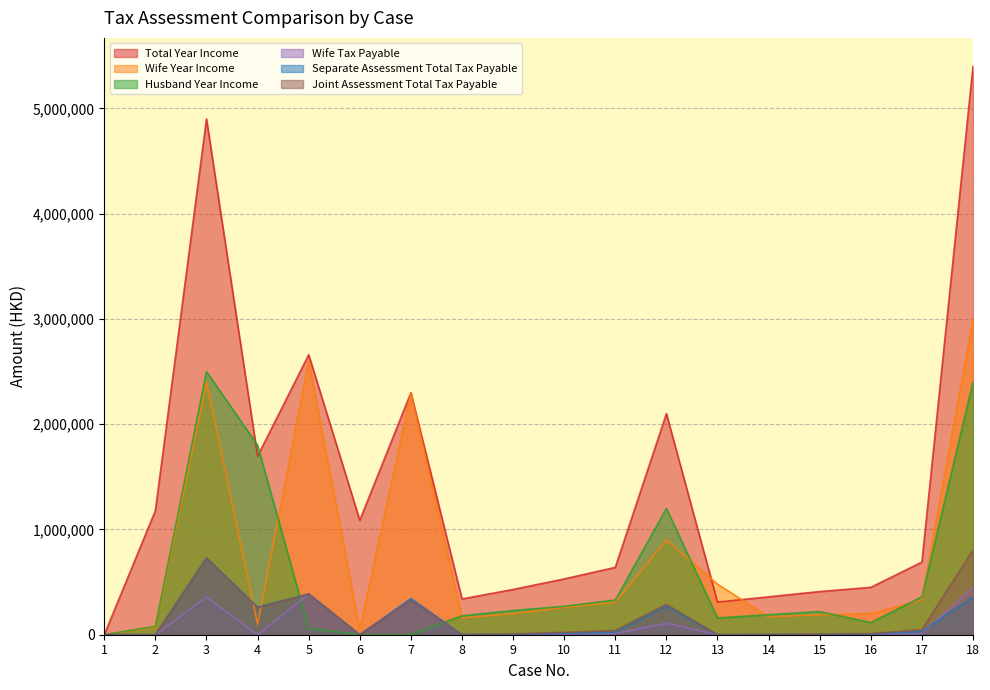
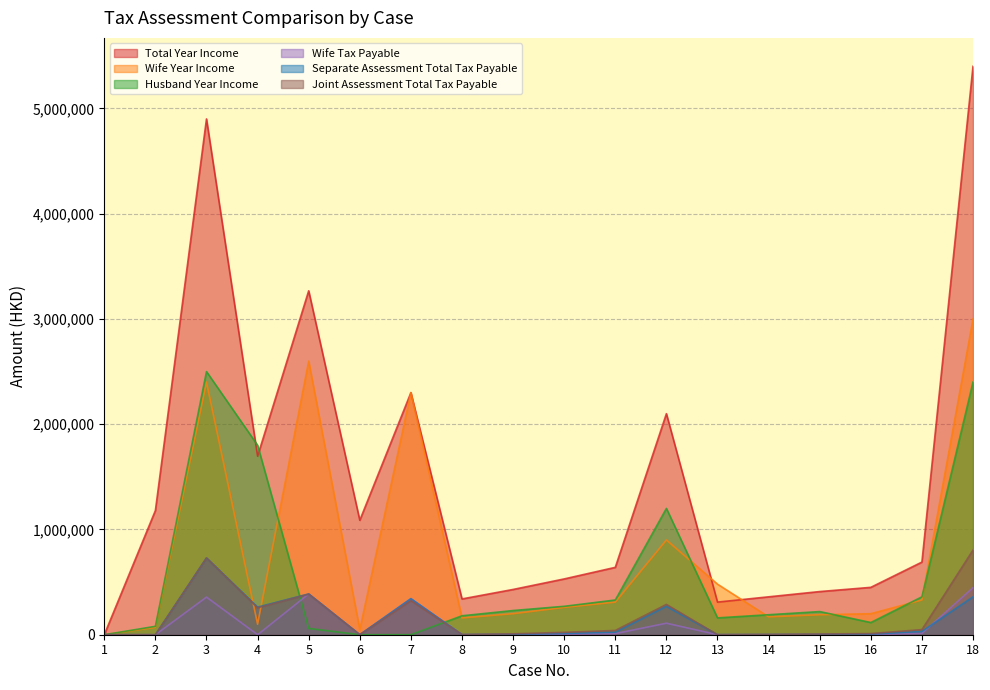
  {
    "Total Year Income": {
      "2": "1,180,000",
      "3": "4,900,000",
      "4": "1,700,000",
-     "5": "2,660,000",
+     "5": "3,270,000",
      "6": "1,090,000",
      "8": "340,000",
      "9": "430,000",
      "10": "530,000",
      "11": "640,000",
      "12": "2,100,000",
      "13": "310,000",
      "14": "360,000",
      "15": "410,000",
      "16": "450,000",
      "17": "690,000",
      "18": "5,400,000"
    },
    "Wife Year Income": {
      "3": "2,400,000",
      "4": "100,000",
      "5": "2,600,000",
      "6": "50,000",
      "9": "200,000",
      "12": "900,000",
      "13": "480,000",
      "15": "190,000",
      "16": "200,000",
      "17": "330,000",
      "18": "3,000,000"
    },
    "Husband Year Income": {
      "3": "2,500,000",
      "4": "1,800,000",
      "5": "60,000",
      "7": "0",
      "9": "230,000",
      "12": "1,200,000",
      "13": "160,000",
      "15": "220,000",
      "16": "120,000",
      "17": "360,000",
      "18": "2,400,000"
    },
    "Wife Tax Payable": {
      "3": "360,000",
      "4": "0",
      "12": "110,000",
      "18": "450,000"
    },
    "Separate Assessment Total Tax Payable": {
      "18": "360,000"
    },
    "Joint Assessment Total Tax Payable": {
      "18": "800,000"
    }
  }
